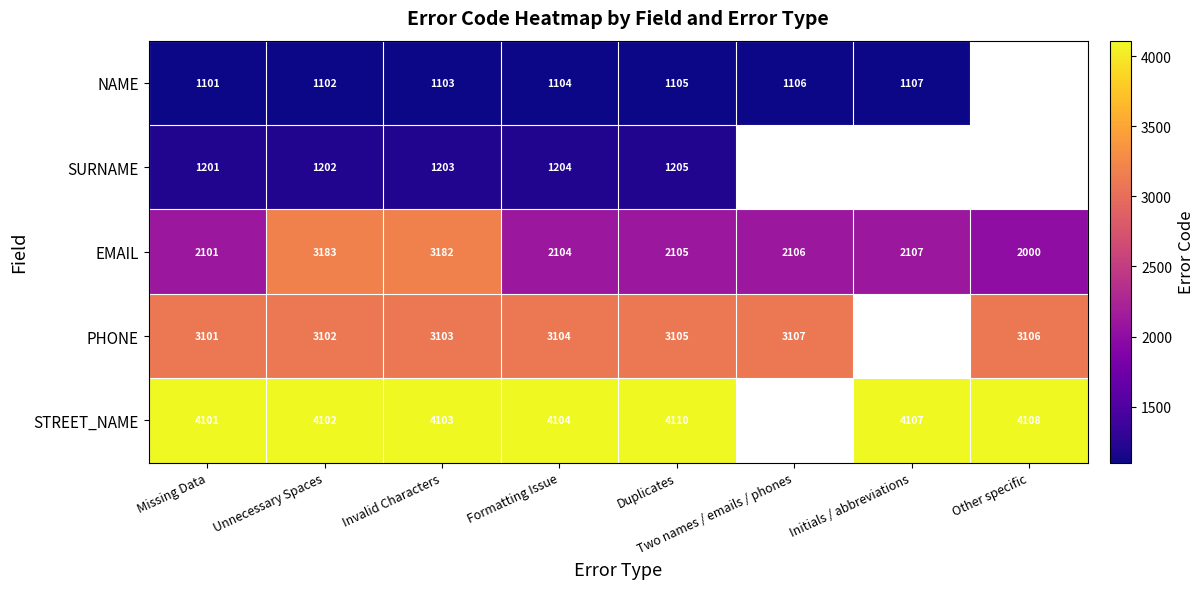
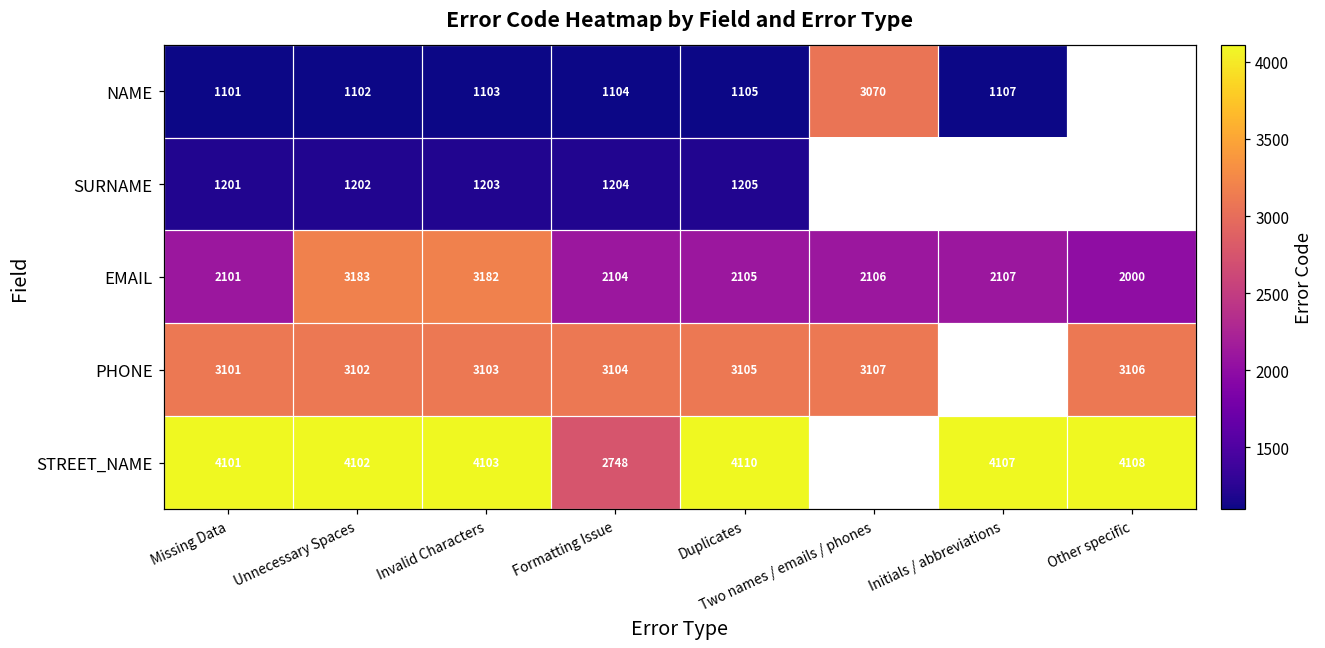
  {
    "NAME": {
      "Missing Data": 1101,
      "Unnecessary Spaces": 1102,
      "Invalid Characters": 1103,
      "Formatting Issue": 1104,
      "Duplicates": 1105,
-     "Two names / emails / phones": 1106,
+     "Two names / emails / phones": 3070,
      "Initials / abbreviations": 1107
    },
    "SURNAME": {
      "Missing Data": 1201,
      "Unnecessary Spaces": 1202,
      "Invalid Characters": 1203,
      "Formatting Issue": 1204,
      "Duplicates": 1205
    },
    "EMAIL": {
      "Missing Data": 2101,
      "Unnecessary Spaces": 3183,
      "Invalid Characters": 3182,
      "Formatting Issue": 2104,
      "Duplicates": 2105,
      "Two names / emails / phones": 2106,
      "Initials / abbreviations": 2107,
      "Other specific": 2000
    },
    "PHONE": {
      "Missing Data": 3101,
      "Unnecessary Spaces": 3102,
      "Invalid Characters": 3103,
      "Formatting Issue": 3104,
      "Duplicates": 3105,
      "Two names / emails / phones": 3107,
      "Other specific": 3106
    },
    "STREET_NAME": {
      "Missing Data": 4101,
      "Unnecessary Spaces": 4102,
      "Invalid Characters": 4103,
-     "Formatting Issue": 4104,
+     "Formatting Issue": 2748,
      "Duplicates": 4110,
      "Initials / abbreviations": 4107,
      "Other specific": 4108
    }
  }
